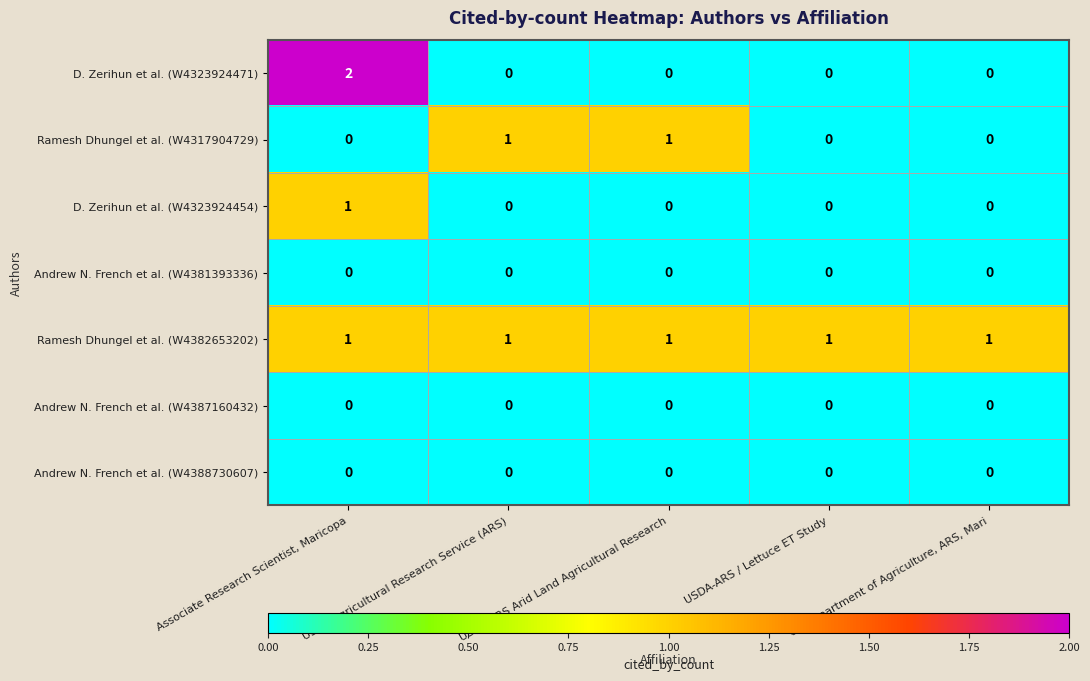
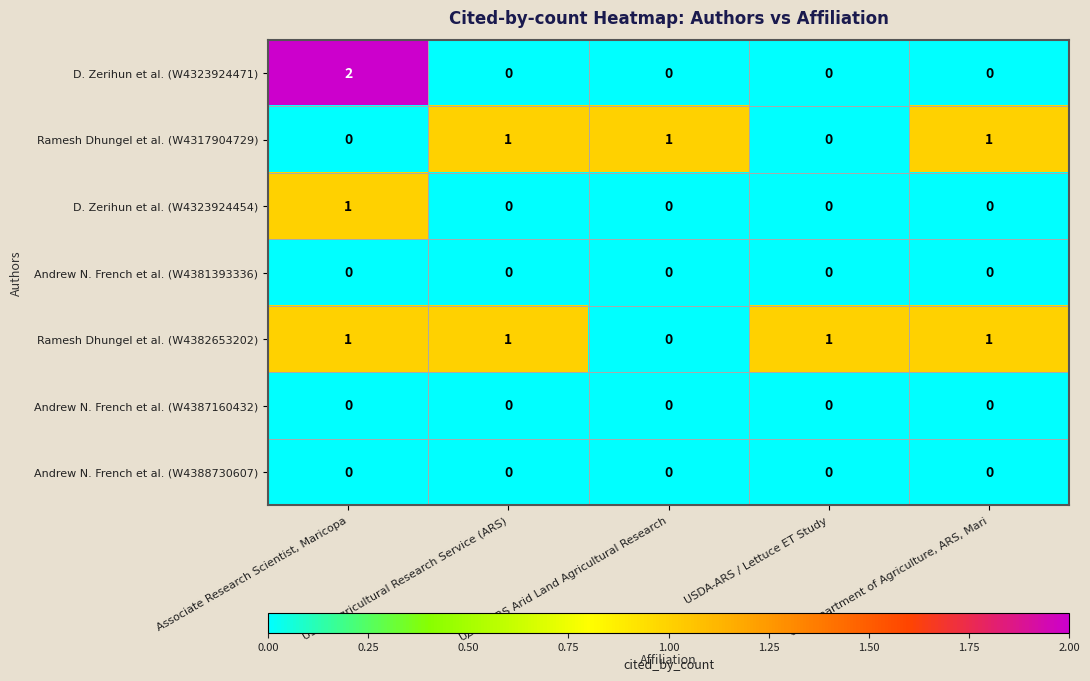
  {
    "D. Zerihun et al. (W4323924471)": {
      "Associate Research Scientist, Maricopa": 2,
      "USDA-Agricultural Research Service (ARS)": 0,
      "USDA-ARS Arid Land Agricultural Research": 0,
      "USDA-ARS / Lettuce ET Study": 0,
      "US Department of Agriculture, ARS, Mari": 0
    },
    "Ramesh Dhungel et al. (W4317904729)": {
      "Associate Research Scientist, Maricopa": 0,
      "USDA-Agricultural Research Service (ARS)": 1,
      "USDA-ARS Arid Land Agricultural Research": 1,
      "USDA-ARS / Lettuce ET Study": 0,
-     "US Department of Agriculture, ARS, Mari": 0
+     "US Department of Agriculture, ARS, Mari": 1
    },
    "D. Zerihun et al. (W4323924454)": {
      "Associate Research Scientist, Maricopa": 1,
      "USDA-Agricultural Research Service (ARS)": 0,
      "USDA-ARS Arid Land Agricultural Research": 0,
      "USDA-ARS / Lettuce ET Study": 0,
      "US Department of Agriculture, ARS, Mari": 0
    },
    "Andrew N. French et al. (W4381393336)": {
      "Associate Research Scientist, Maricopa": 0,
      "USDA-Agricultural Research Service (ARS)": 0,
      "USDA-ARS Arid Land Agricultural Research": 0,
      "USDA-ARS / Lettuce ET Study": 0,
      "US Department of Agriculture, ARS, Mari": 0
    },
    "Ramesh Dhungel et al. (W4382653202)": {
      "Associate Research Scientist, Maricopa": 1,
      "USDA-Agricultural Research Service (ARS)": 1,
-     "USDA-ARS Arid Land Agricultural Research": 1,
+     "USDA-ARS Arid Land Agricultural Research": 0,
      "USDA-ARS / Lettuce ET Study": 1,
      "US Department of Agriculture, ARS, Mari": 1
    },
    "Andrew N. French et al. (W4387160432)": {
      "Associate Research Scientist, Maricopa": 0,
      "USDA-Agricultural Research Service (ARS)": 0,
      "USDA-ARS Arid Land Agricultural Research": 0,
      "USDA-ARS / Lettuce ET Study": 0,
      "US Department of Agriculture, ARS, Mari": 0
    },
    "Andrew N. French et al. (W4388730607)": {
      "Associate Research Scientist, Maricopa": 0,
      "USDA-Agricultural Research Service (ARS)": 0,
      "USDA-ARS Arid Land Agricultural Research": 0,
      "USDA-ARS / Lettuce ET Study": 0,
      "US Department of Agriculture, ARS, Mari": 0
    }
  }
